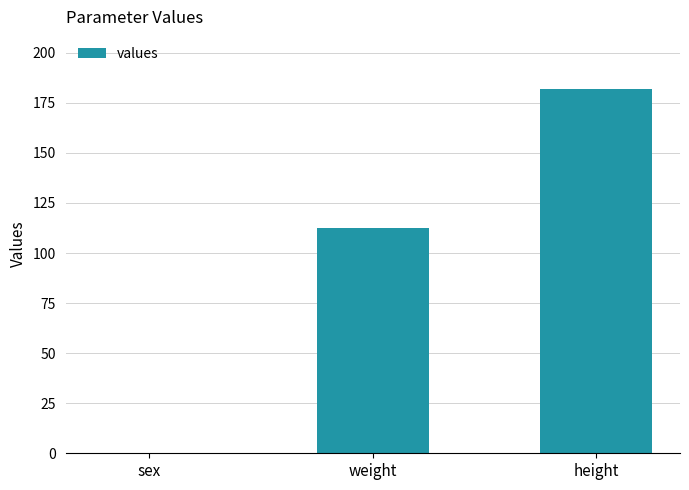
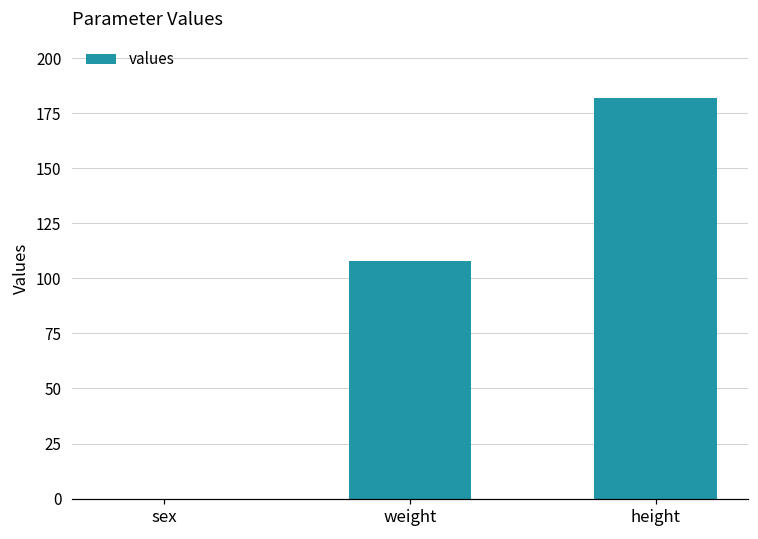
  {
    "sex": 0,
-   "weight": 113,
+   "weight": 108,
    "height": 182
  }
